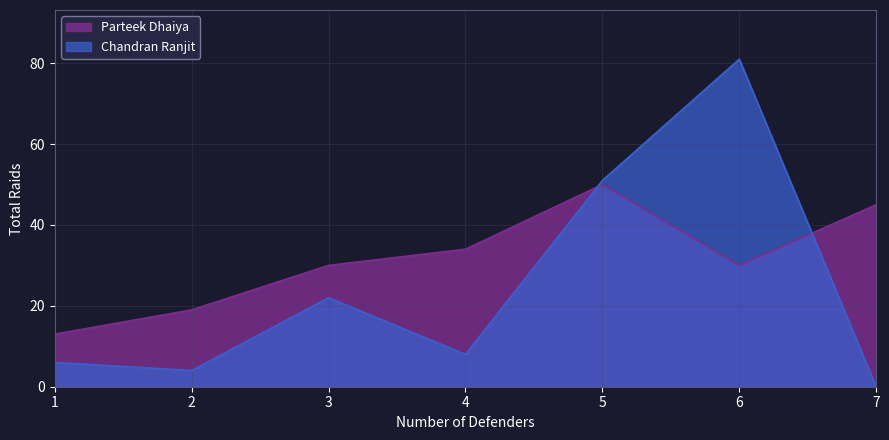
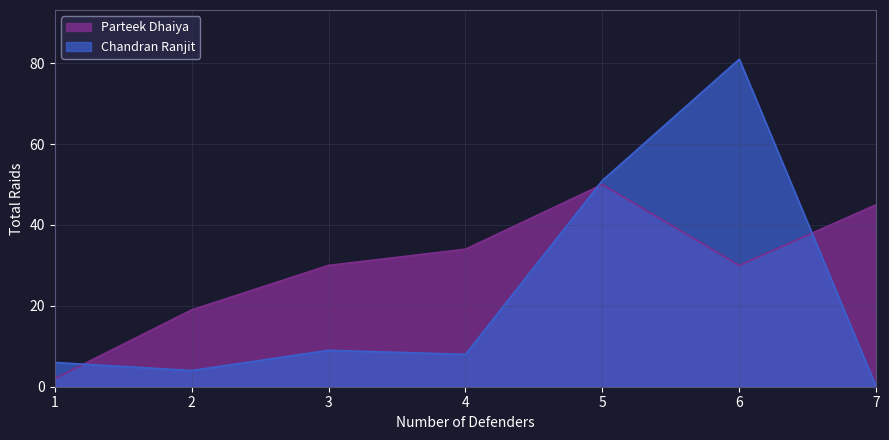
  {
    "Parteek Dhaiya": {
-     "1": 13,
+     "1": 2,
      "2": 19,
      "3": 30,
      "4": 34,
      "5": 50,
      "6": 30,
      "7": 45
    },
    "Chandran Ranjit": {
      "1": 6,
      "2": 4,
-     "3": 22,
+     "3": 9,
      "4": 8,
      "5": 51,
      "6": 81,
      "7": 0
    }
  }
